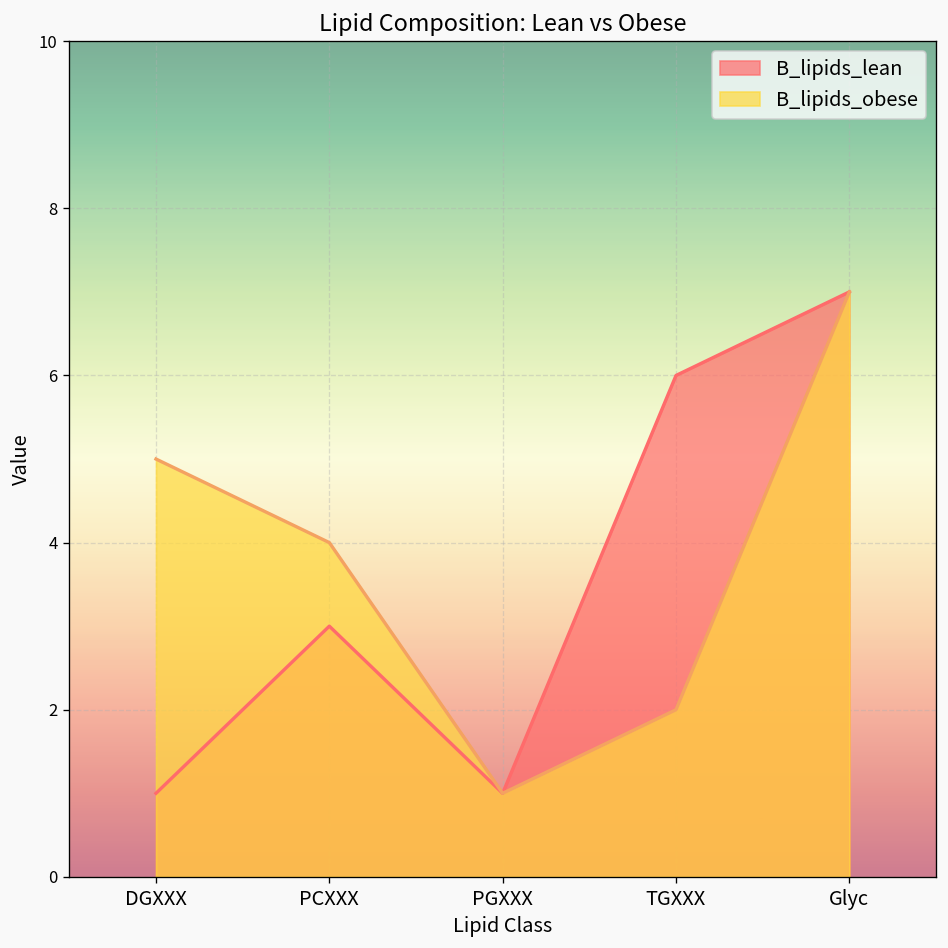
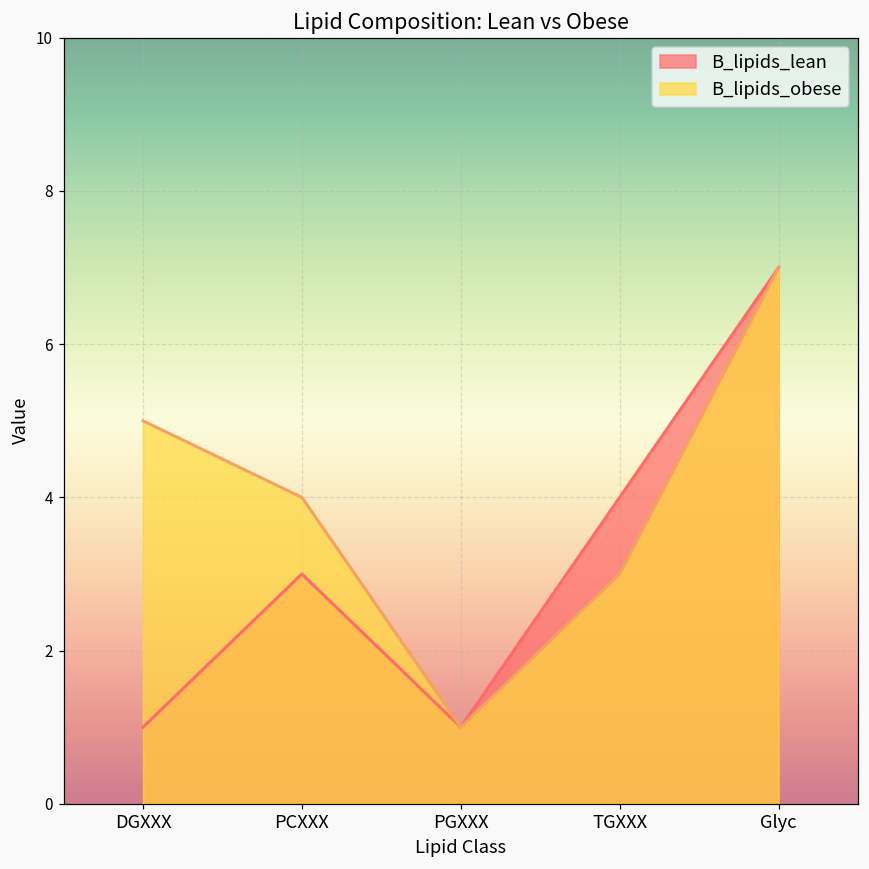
  {
    "B_lipids_lean": {
      "DGXXX": 1,
      "PCXXX": 3,
-     "TGXXX": 6
+     "TGXXX": 4
    },
    "B_lipids_obese": {
      "DGXXX": 5,
      "PCXXX": 4,
-     "TGXXX": 2
+     "TGXXX": 3
    }
  }
